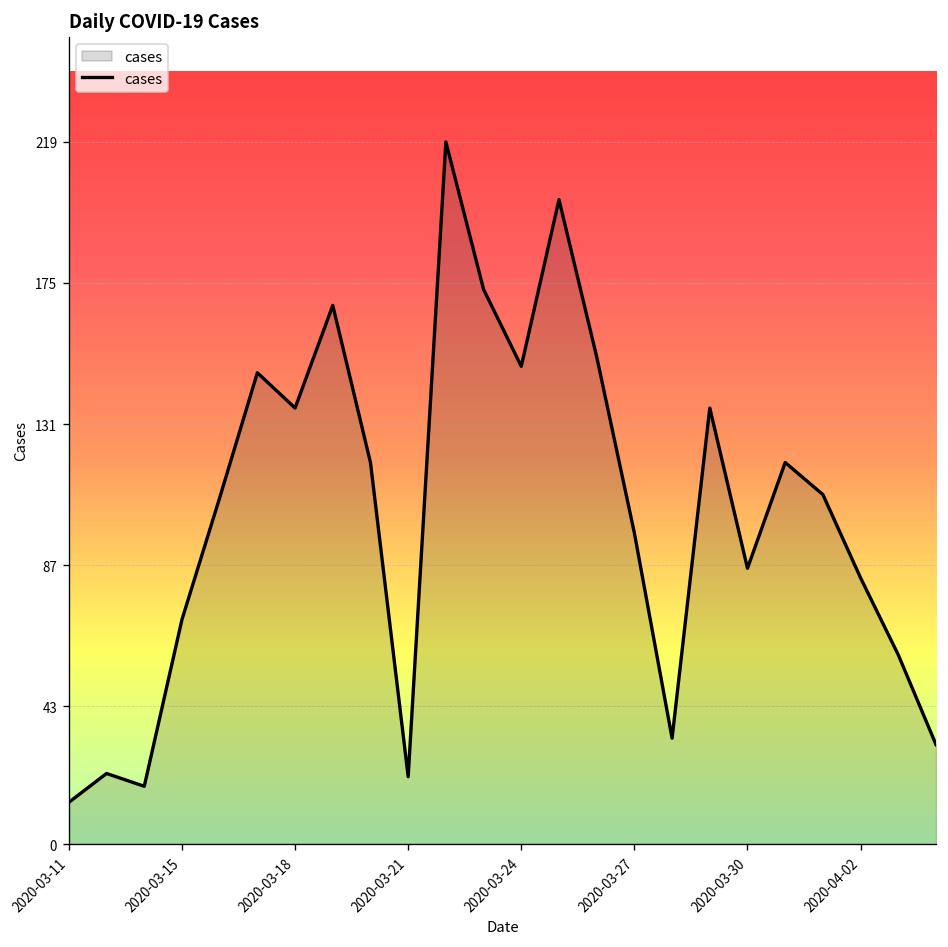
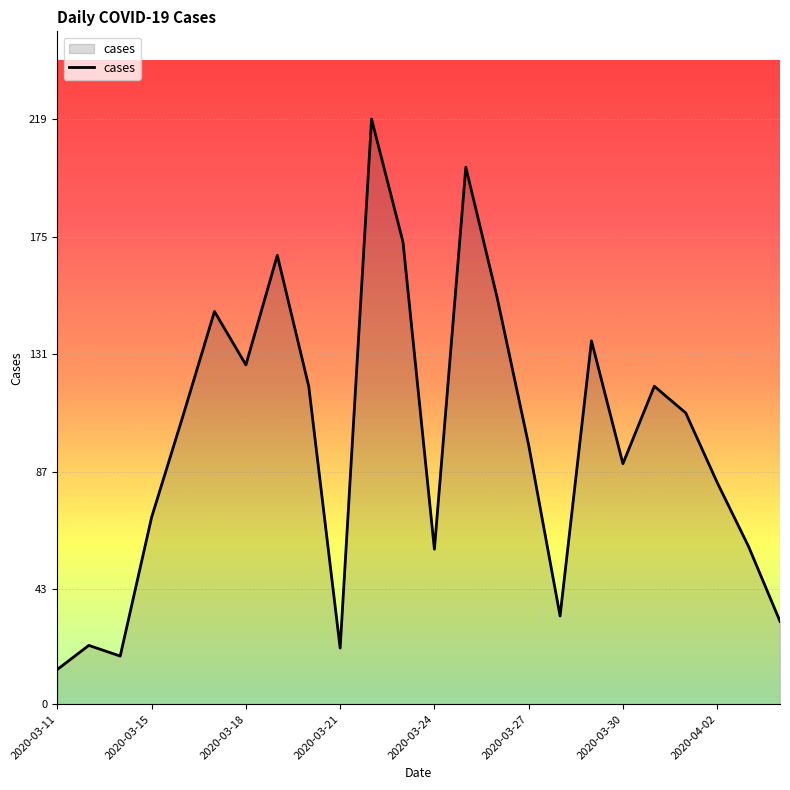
  {
    "2020-03-11": 13,
    "2020-03-15": 70,
-   "2020-03-18": 136,
+   "2020-03-18": 127,
    "2020-03-21": 21,
-   "2020-03-24": 149,
+   "2020-03-24": 58,
    "2020-03-27": 97,
-   "2020-03-30": 86,
+   "2020-03-30": 90,
    "2020-04-02": 83
  }
